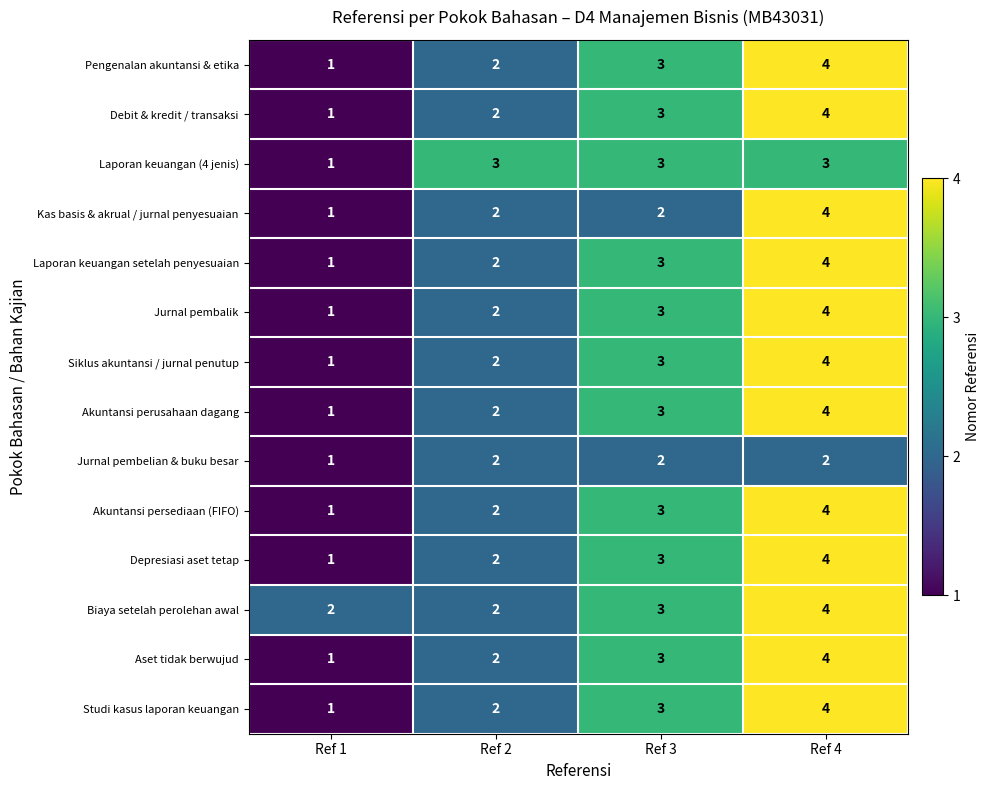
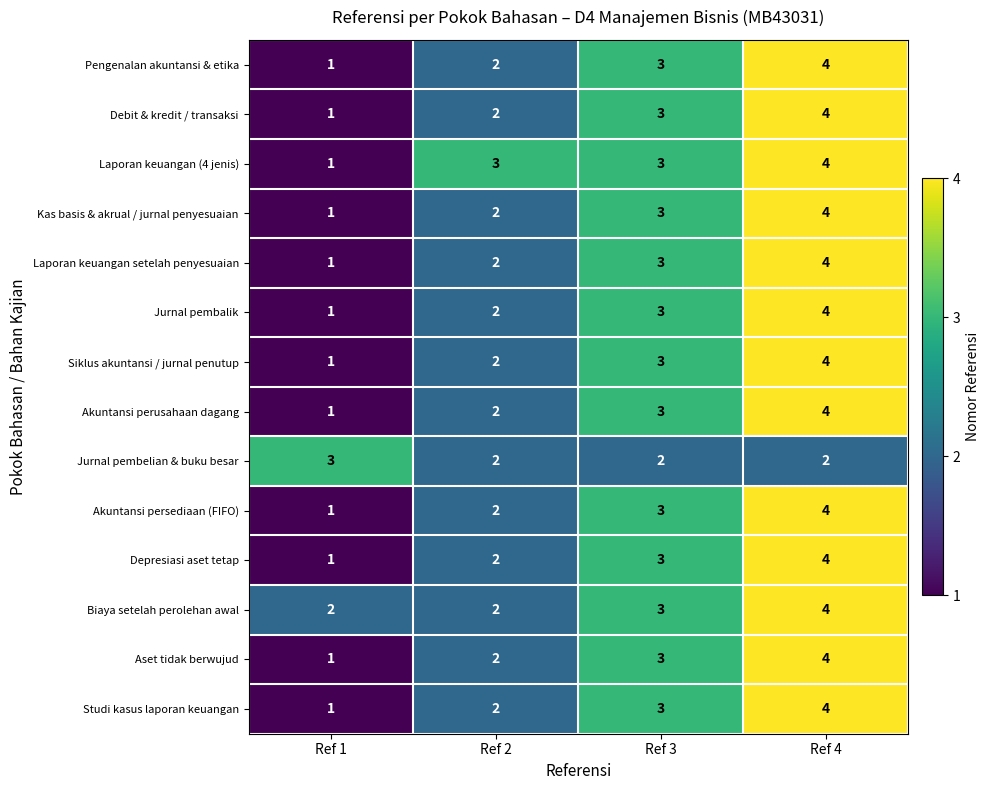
  {
    "Pengenalan akuntansi & etika": {
      "Ref 1": 1,
      "Ref 2": 2,
      "Ref 3": 3,
      "Ref 4": 4
    },
    "Debit & kredit / transaksi": {
      "Ref 1": 1,
      "Ref 2": 2,
      "Ref 3": 3,
      "Ref 4": 4
    },
    "Laporan keuangan (4 jenis)": {
      "Ref 1": 1,
      "Ref 2": 3,
      "Ref 3": 3,
-     "Ref 4": 3
+     "Ref 4": 4
    },
    "Kas basis & akrual / jurnal penyesuaian": {
      "Ref 1": 1,
      "Ref 2": 2,
-     "Ref 3": 2,
+     "Ref 3": 3,
      "Ref 4": 4
    },
    "Laporan keuangan setelah penyesuaian": {
      "Ref 1": 1,
      "Ref 2": 2,
      "Ref 3": 3,
      "Ref 4": 4
    },
    "Jurnal pembalik": {
      "Ref 1": 1,
      "Ref 2": 2,
      "Ref 3": 3,
      "Ref 4": 4
    },
    "Siklus akuntansi / jurnal penutup": {
      "Ref 1": 1,
      "Ref 2": 2,
      "Ref 3": 3,
      "Ref 4": 4
    },
    "Akuntansi perusahaan dagang": {
      "Ref 1": 1,
      "Ref 2": 2,
      "Ref 3": 3,
      "Ref 4": 4
    },
    "Jurnal pembelian & buku besar": {
-     "Ref 1": 1,
+     "Ref 1": 3,
      "Ref 2": 2,
      "Ref 3": 2,
      "Ref 4": 2
    },
    "Akuntansi persediaan (FIFO)": {
      "Ref 1": 1,
      "Ref 2": 2,
      "Ref 3": 3,
      "Ref 4": 4
    },
    "Depresiasi aset tetap": {
      "Ref 1": 1,
      "Ref 2": 2,
      "Ref 3": 3,
      "Ref 4": 4
    },
    "Biaya setelah perolehan awal": {
      "Ref 1": 2,
      "Ref 2": 2,
      "Ref 3": 3,
      "Ref 4": 4
    },
    "Aset tidak berwujud": {
      "Ref 1": 1,
      "Ref 2": 2,
      "Ref 3": 3,
      "Ref 4": 4
    },
    "Studi kasus laporan keuangan": {
      "Ref 1": 1,
      "Ref 2": 2,
      "Ref 3": 3,
      "Ref 4": 4
    }
  }
